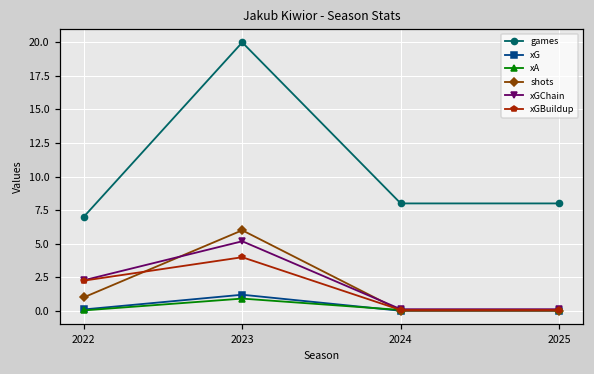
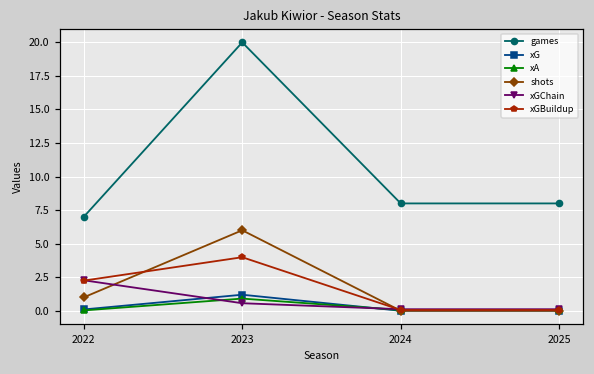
  {
    "xA": {
      "2023": 0.9
    },
    "xGChain": {
-     "2023": 5.2
+     "2023": 0.6
    }
  }
